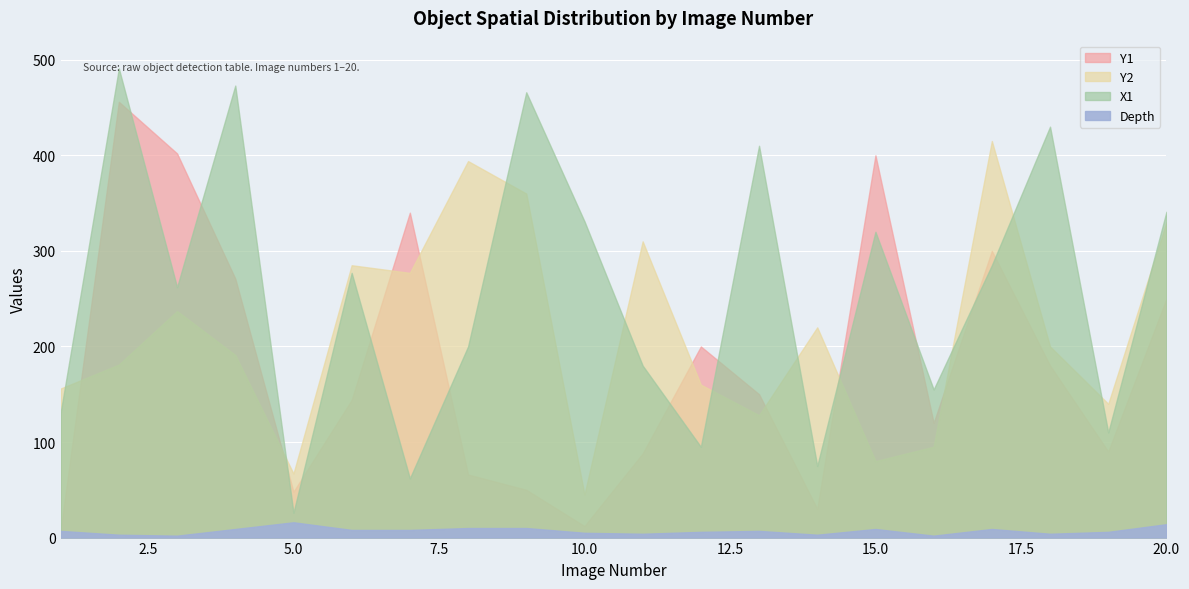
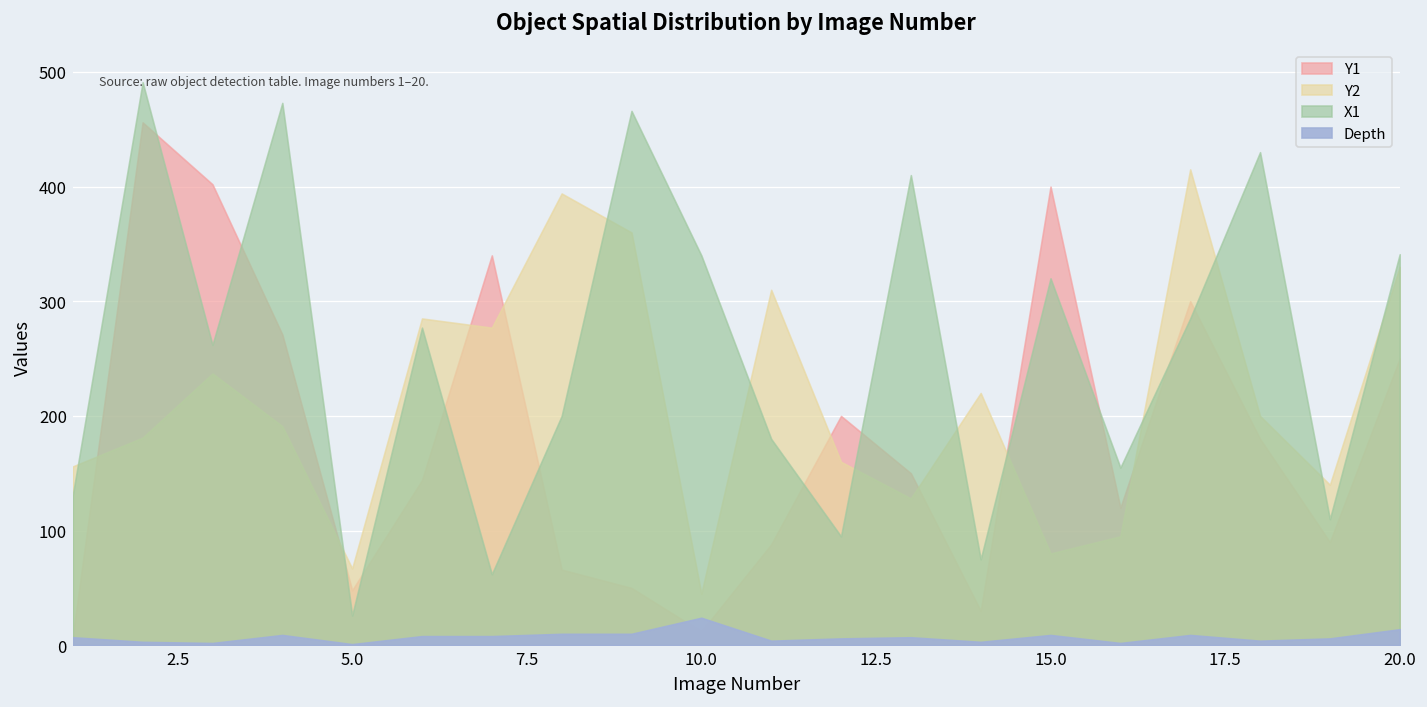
  {
    "X1": {
      "5.0": 30,
-     "10.0": 330,
+     "10.0": 340,
      "15.0": 320,
      "20.0": 340
    },
    "Depth": {
-     "5.0": 20,
-     "10.0": 10,
+     "5.0": 0,
+     "10.0": 20,
      "15.0": 10,
      "20.0": 10
    }
  }
